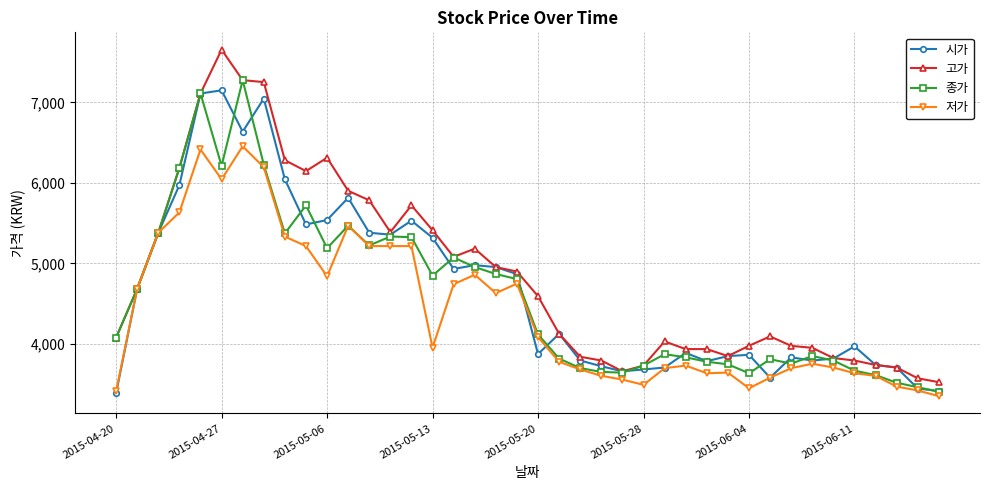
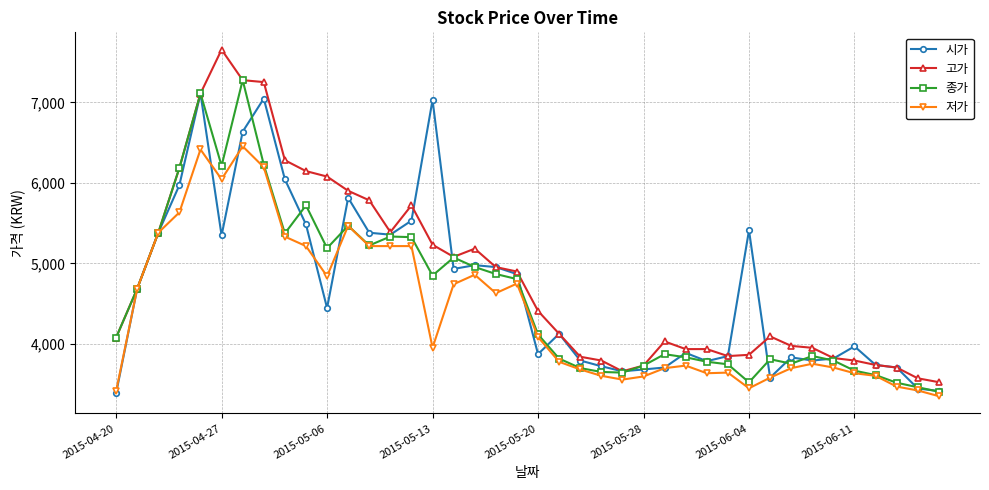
  {
    "시가": {
-     "2015-04-27": "7,200",
-     "2015-05-06": "5,500",
-     "2015-05-13": "5,300",
+     "2015-04-27": "5,300",
+     "2015-05-06": "4,400",
+     "2015-05-13": "7,000",
      "2015-05-20": "3,900",
      "2015-05-28": "3,700",
-     "2015-06-04": "3,900",
+     "2015-06-04": "5,400",
      "2015-06-11": "4,000"
    },
    "고가": {
      "2015-04-27": "7,700",
-     "2015-05-06": "6,300",
-     "2015-05-13": "5,400",
-     "2015-05-20": "4,600",
-     "2015-06-04": "4,000",
+     "2015-05-06": "6,100",
+     "2015-05-13": "5,200",
+     "2015-05-20": "4,400",
+     "2015-06-04": "3,900",
      "2015-06-11": "3,800"
    },
    "종가": {
      "2015-04-27": "6,200",
      "2015-05-06": "5,200",
      "2015-05-13": "4,800",
-     "2015-06-04": "3,600"
+     "2015-06-04": "3,500"
    },
    "저가": {
      "2015-04-27": "6,000",
      "2015-05-06": "4,800",
      "2015-05-13": "4,000",
-     "2015-05-28": "3,500",
+     "2015-05-28": "3,600",
      "2015-06-04": "3,400"
    }
  }
